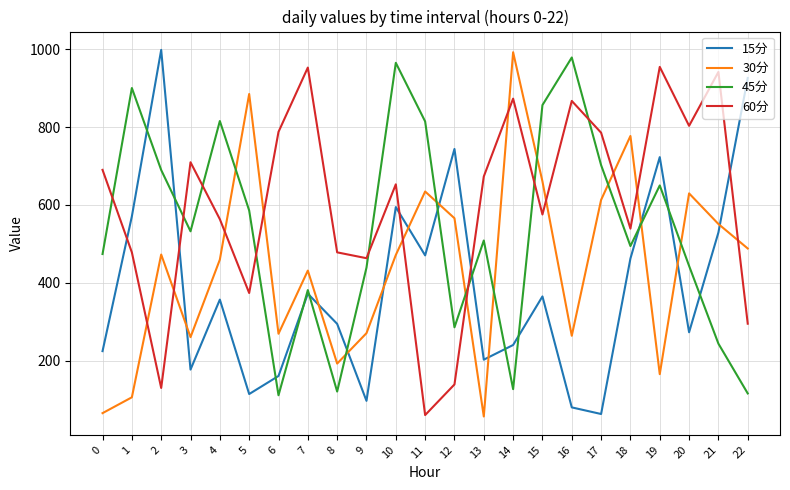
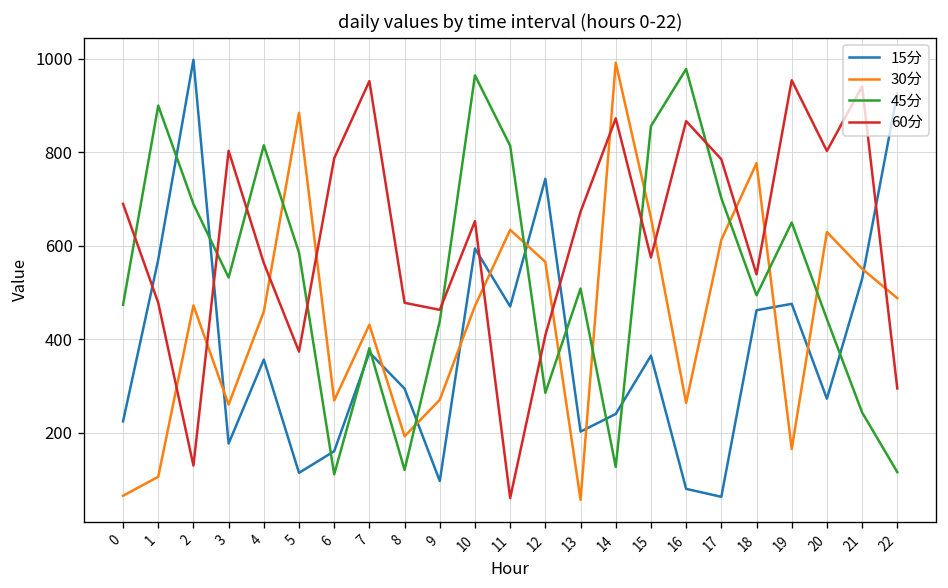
  {
    "15分": {
      "0": 220,
      "1": 570,
      "2": 1000,
      "3": 180,
      "4": 360,
      "5": 110,
      "6": 160,
      "7": 370,
      "8": 290,
      "9": 100,
      "10": 590,
      "11": 470,
      "12": 740,
      "13": 200,
      "14": 240,
      "15": 370,
      "16": 80,
      "17": 60,
      "18": 460,
-     "19": 720,
+     "19": 480,
      "20": 270,
      "21": 530
    },
    "30分": {
      "0": 70,
      "1": 110,
      "2": 470,
      "3": 260,
      "4": 460,
      "5": 880,
      "6": 270,
      "7": 430,
      "8": 190,
      "9": 270,
      "10": 470,
      "11": 630,
      "12": 570,
      "13": 60,
      "14": 990,
      "15": 660,
      "16": 260,
      "17": 610,
      "18": 780,
      "19": 170,
      "20": 630,
      "21": 550,
      "22": 490
    },
    "45分": {
      "0": 470,
      "1": 900,
      "2": 690,
      "3": 530,
      "4": 820,
      "5": 590,
      "6": 110,
      "7": 380,
      "8": 120,
      "9": 440,
      "10": 960,
      "11": 810,
      "12": 290,
      "13": 510,
      "14": 130,
      "15": 860,
      "16": 980,
      "17": 700,
      "18": 490,
      "19": 650,
      "20": 440,
      "21": 240,
      "22": 120
    },
    "60分": {
      "0": 690,
      "1": 480,
      "2": 130,
-     "3": 710,
+     "3": 800,
      "4": 560,
      "5": 370,
      "6": 790,
      "7": 950,
      "8": 480,
      "9": 460,
      "10": 650,
      "11": 60,
-     "12": 140,
+     "12": 410,
      "13": 670,
      "14": 870,
      "15": 580,
      "16": 870,
      "17": 790,
      "18": 540,
      "19": 950,
      "20": 800,
      "22": 300
    }
  }
